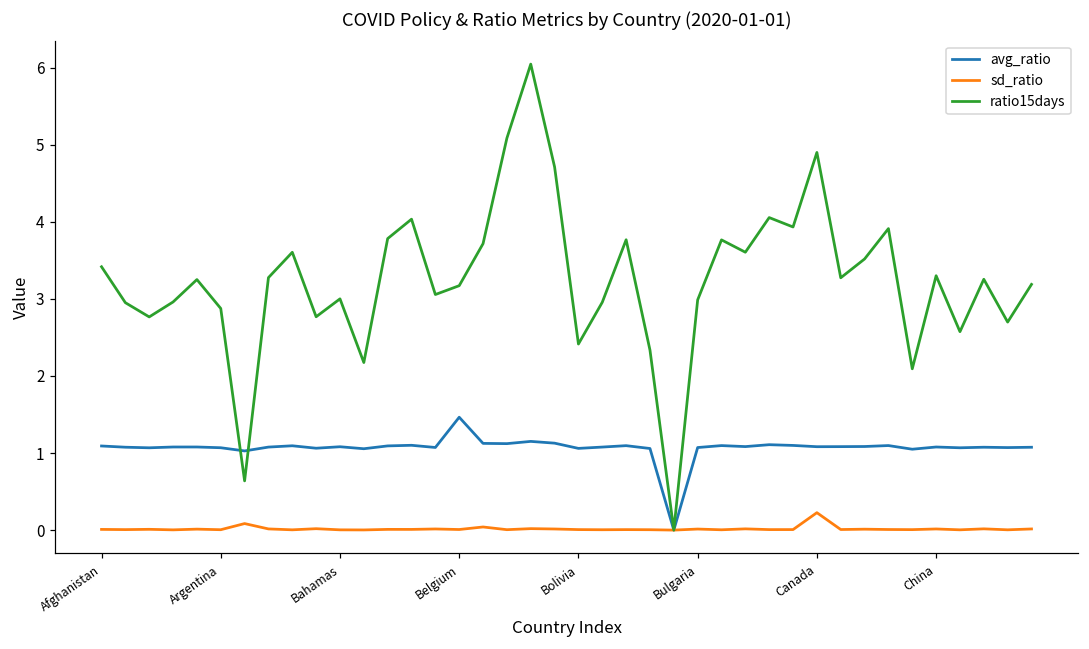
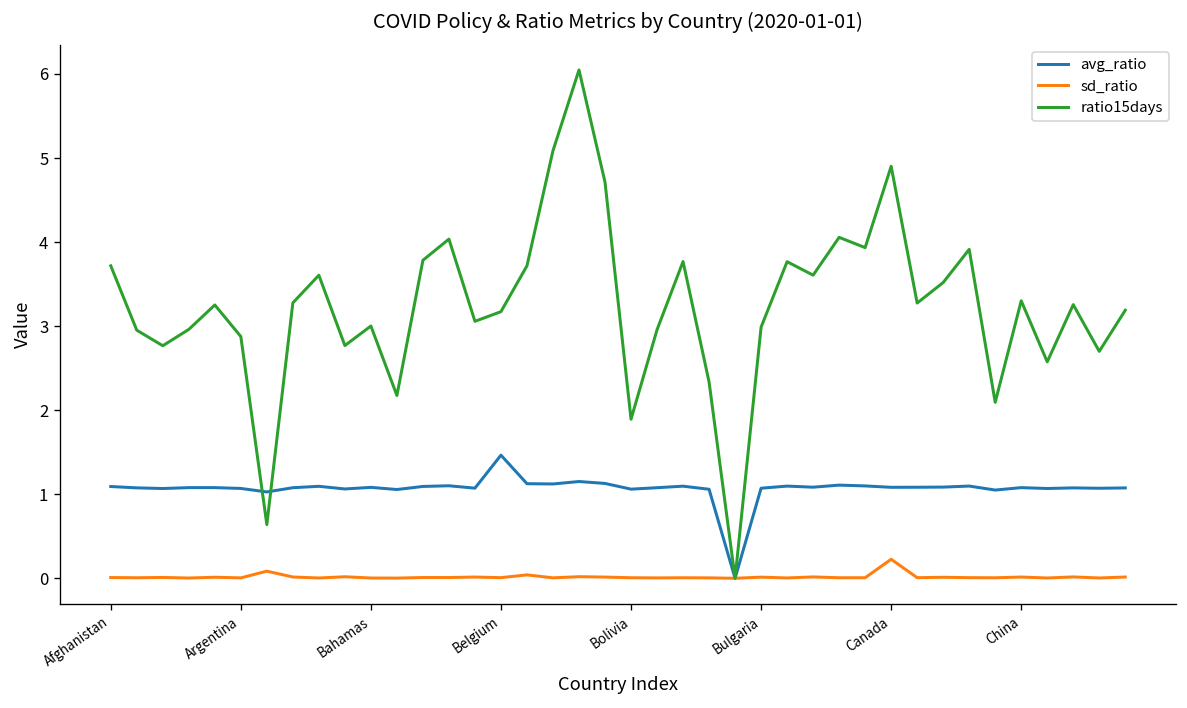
  {
    "avg_ratio": {
      "Afghanistan": 1.1,
      "Argentina": 1.1,
      "Bahamas": 1.1,
      "Belgium": 1.5,
      "Bolivia": 1.1,
      "Bulgaria": 1.1,
      "Canada": 1.1,
      "China": 1.1
    },
    "sd_ratio": {
      "Afghanistan": 0.0,
      "Argentina": 0.0,
      "Bahamas": 0.0,
      "Belgium": 0.0,
      "Bolivia": 0.0,
      "Bulgaria": 0.0,
      "Canada": 0.2,
      "China": 0.0
    },
    "ratio15days": {
-     "Afghanistan": 3.4,
+     "Afghanistan": 3.7,
      "Argentina": 2.9,
      "Bahamas": 3.0,
      "Belgium": 3.2,
-     "Bolivia": 2.4,
+     "Bolivia": 1.9,
      "Bulgaria": 3.0,
      "Canada": 4.9,
      "China": 3.3
    }
  }
